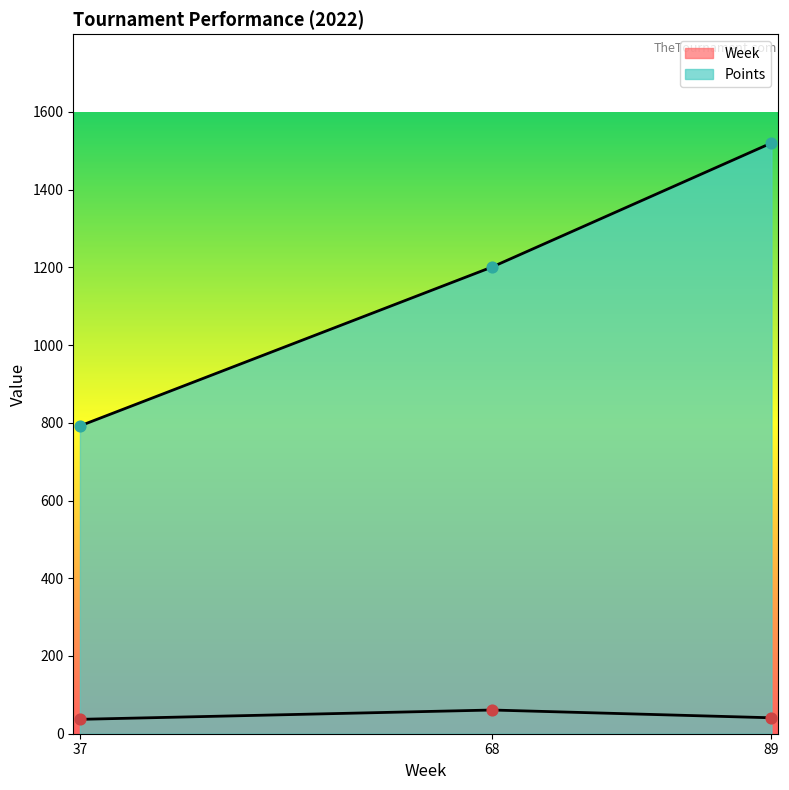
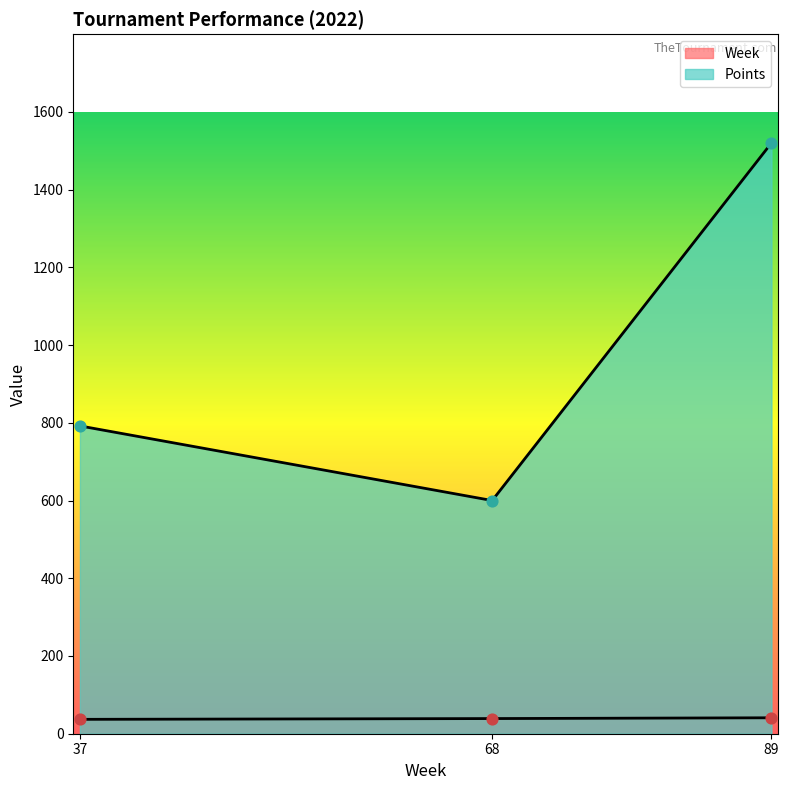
  {
    "Week": {
      "37": 40,
-     "68": 60,
+     "68": 40,
      "89": 40
    },
    "Points": {
      "37": 790,
-     "68": 1200,
+     "68": 600,
      "89": 1520
    }
  }
